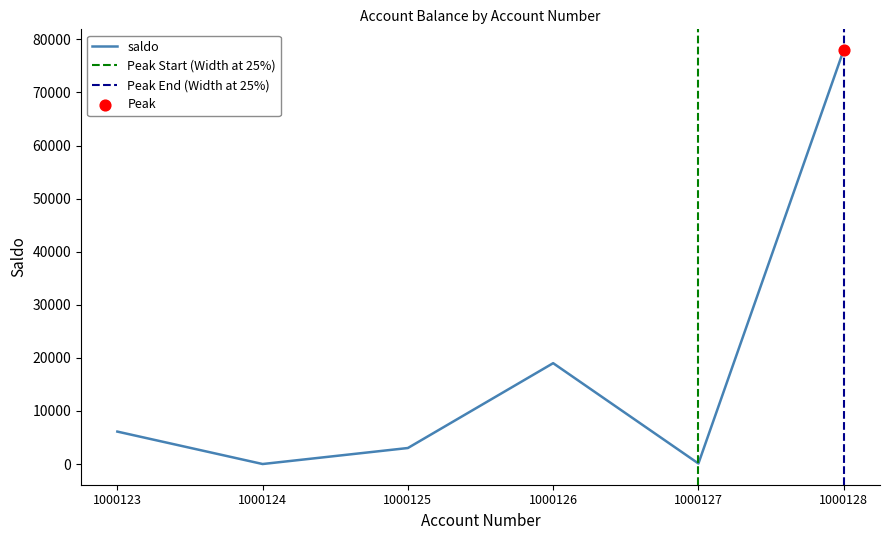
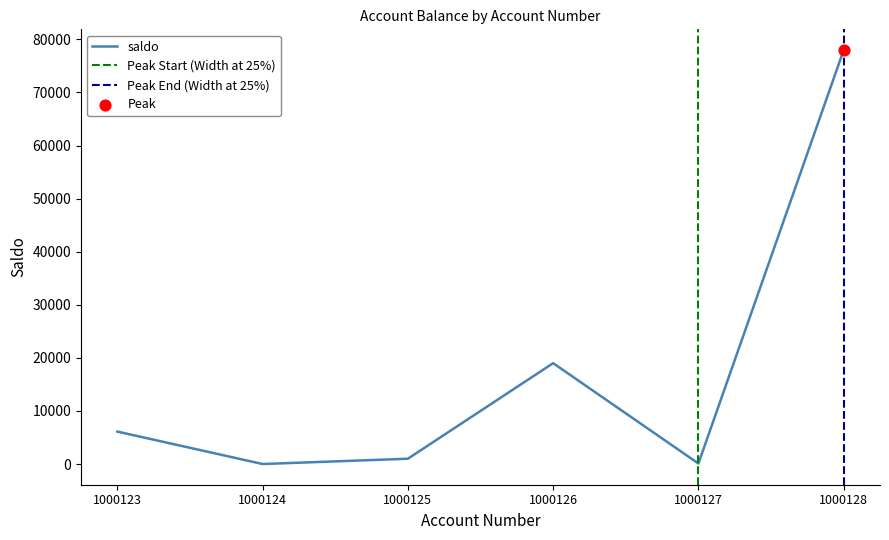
  {
    "saldo": {
      "1000123": 6000,
      "1000124": 0,
-     "1000125": 3000,
+     "1000125": 1000,
      "1000126": 19000,
      "1000127": 0
    }
  }
